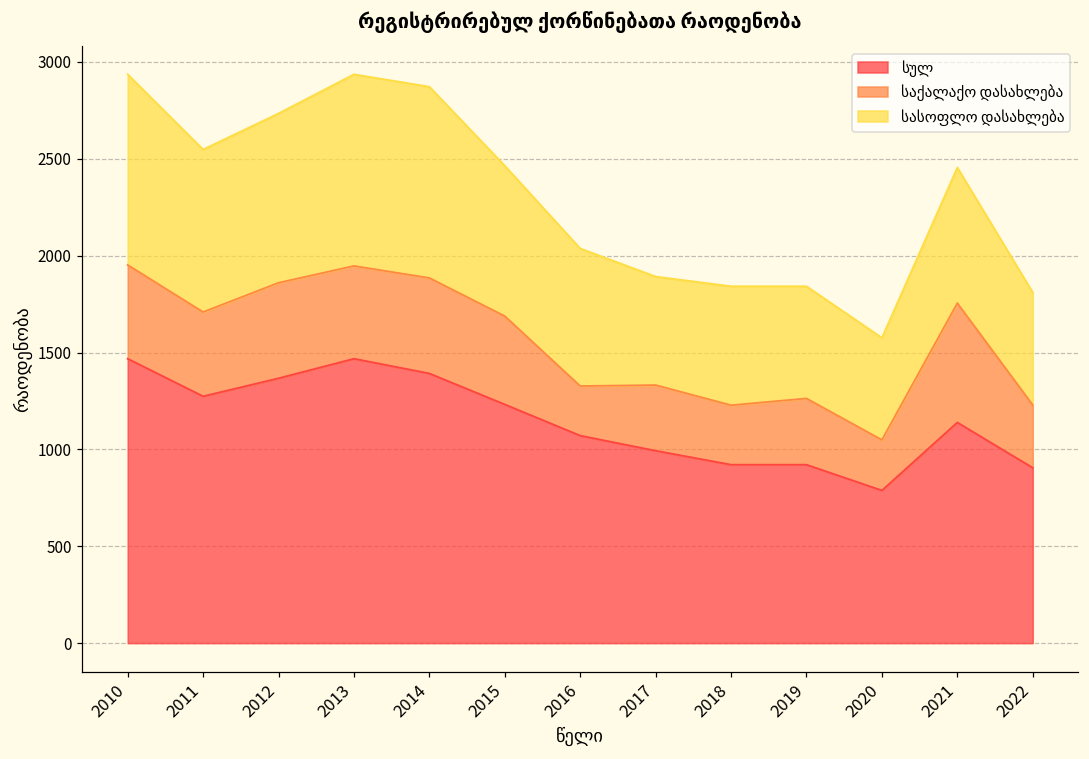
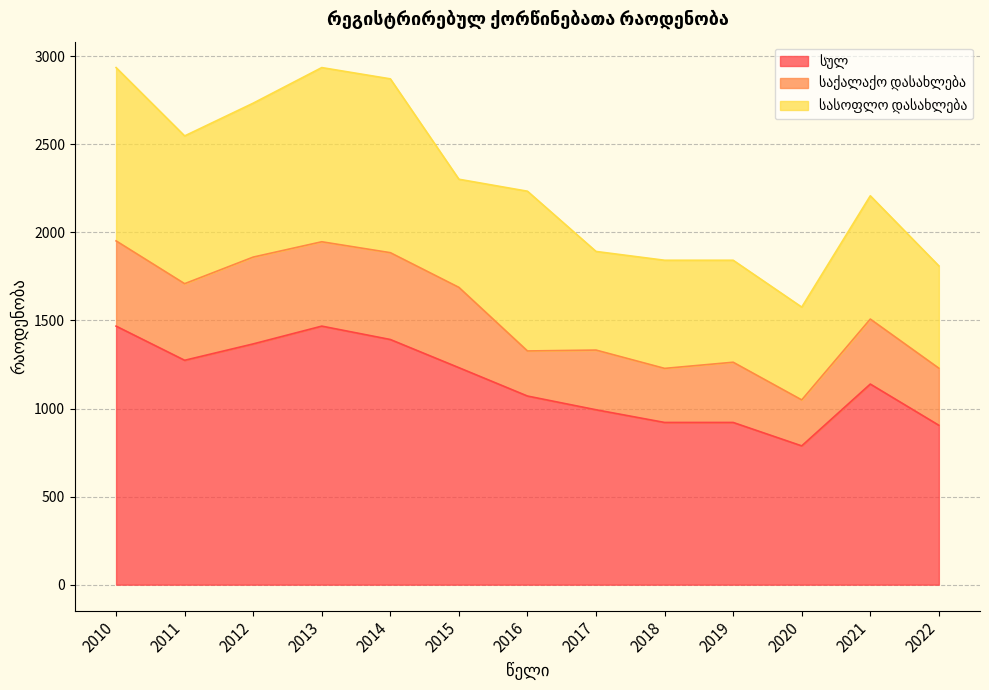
  {
    "სულ": {
      "2010": 1470,
      "2011": 1270,
      "2012": 1370,
      "2013": 1470,
      "2014": 1390,
      "2015": 1230,
      "2016": 1070,
      "2017": 990,
      "2018": 920,
      "2019": 920,
      "2020": 790,
      "2021": 1140,
      "2022": 910
    },
    "საქალაქო დასახლება": {
      "2010": 480,
      "2011": 440,
      "2012": 490,
      "2013": 480,
      "2014": 490,
      "2015": 460,
      "2016": 260,
      "2017": 340,
      "2018": 310,
      "2019": 340,
      "2020": 260,
-     "2021": 620,
+     "2021": 370,
      "2022": 320
    },
    "სასოფლო დასახლება": {
      "2010": 980,
      "2011": 840,
      "2012": 870,
      "2013": 990,
      "2014": 990,
-     "2015": 780,
-     "2016": 710,
+     "2015": 610,
+     "2016": 910,
      "2017": 560,
      "2018": 610,
      "2019": 580,
      "2020": 530,
      "2021": 700,
      "2022": 580
    }
  }
